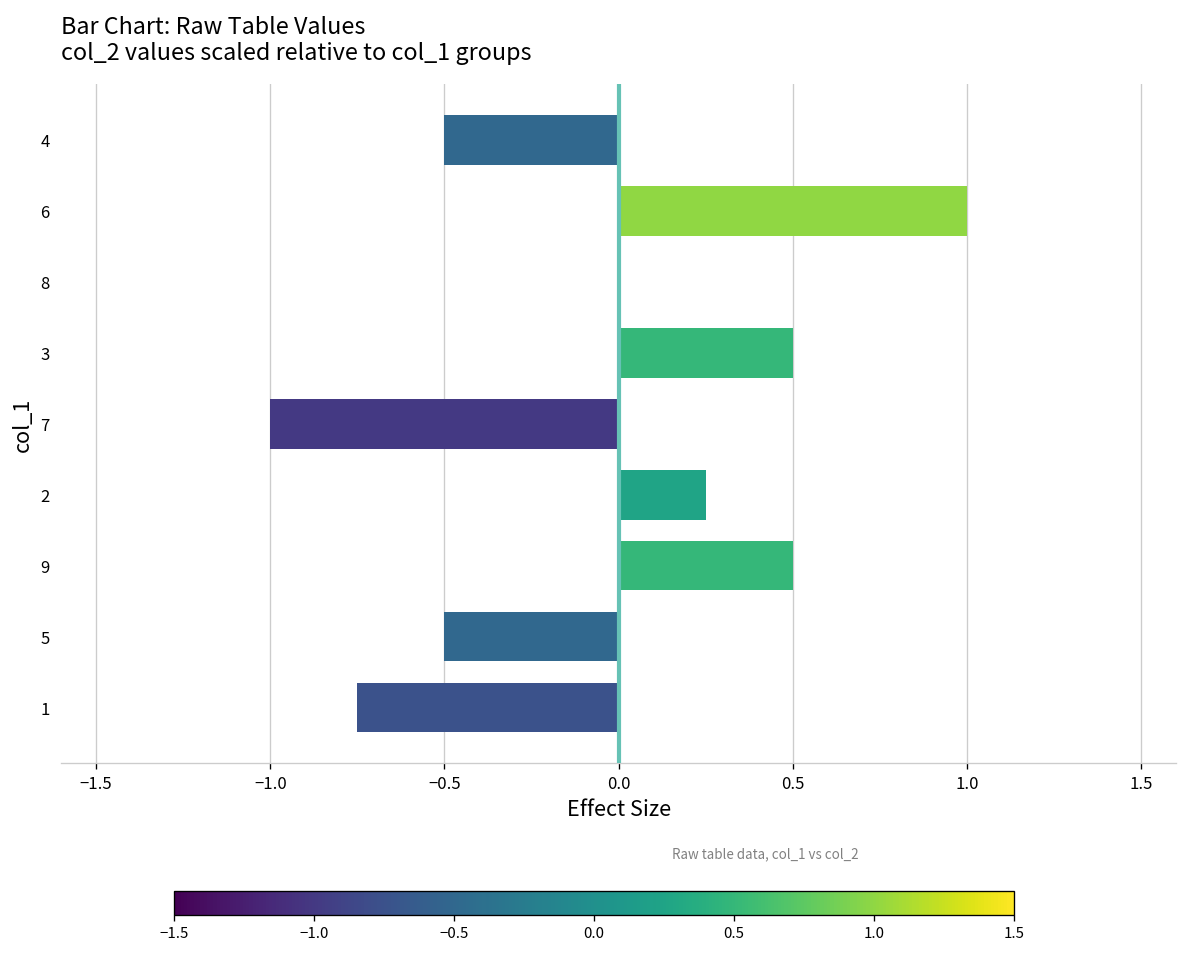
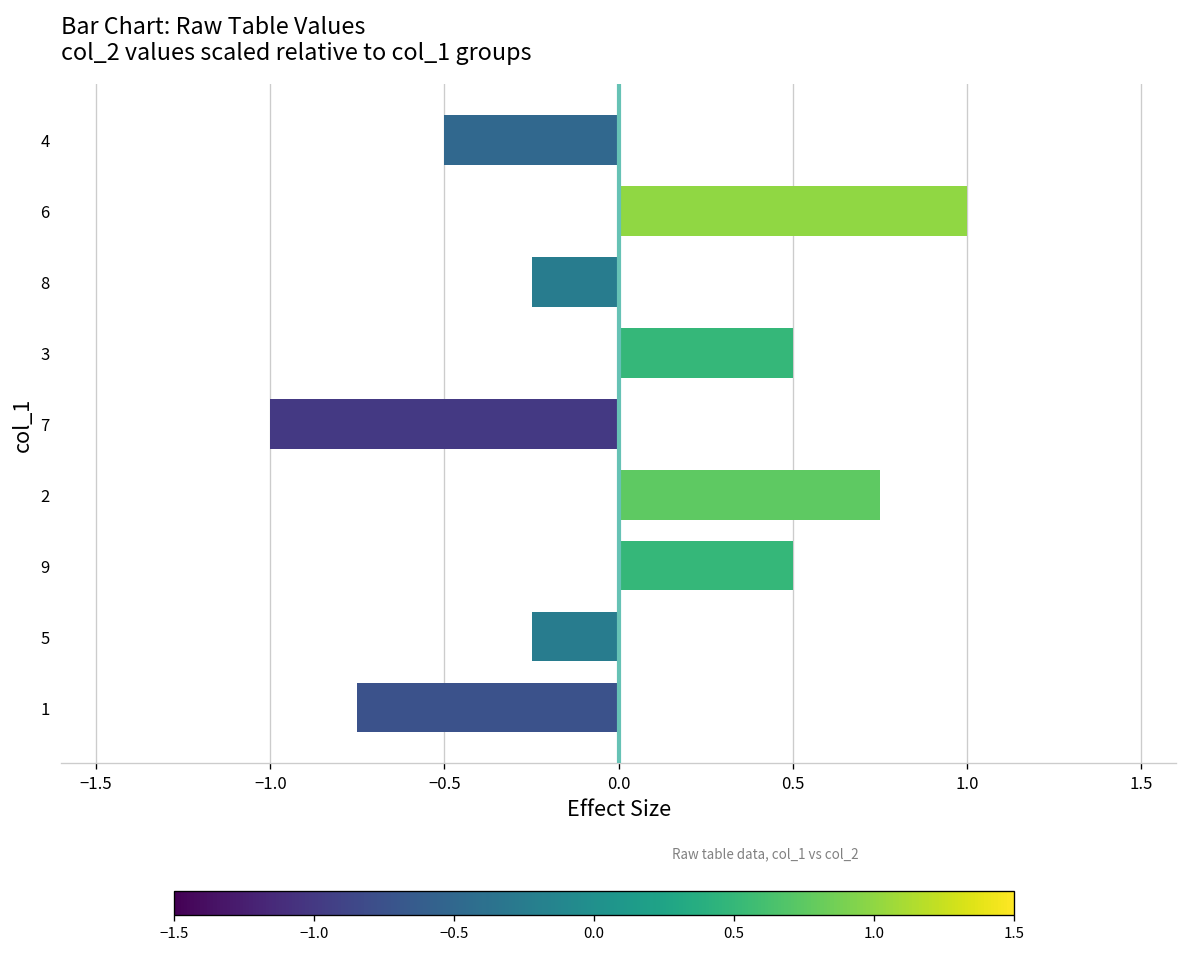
  {
    "4": -0.50,
    "6": 1.00,
-   "8": 0.00,
+   "8": -0.25,
    "3": 0.50,
    "7": -1.00,
-   "2": 0.25,
+   "2": 0.75,
    "9": 0.50,
-   "5": -0.50,
+   "5": -0.25,
    "1": -0.75
  }
